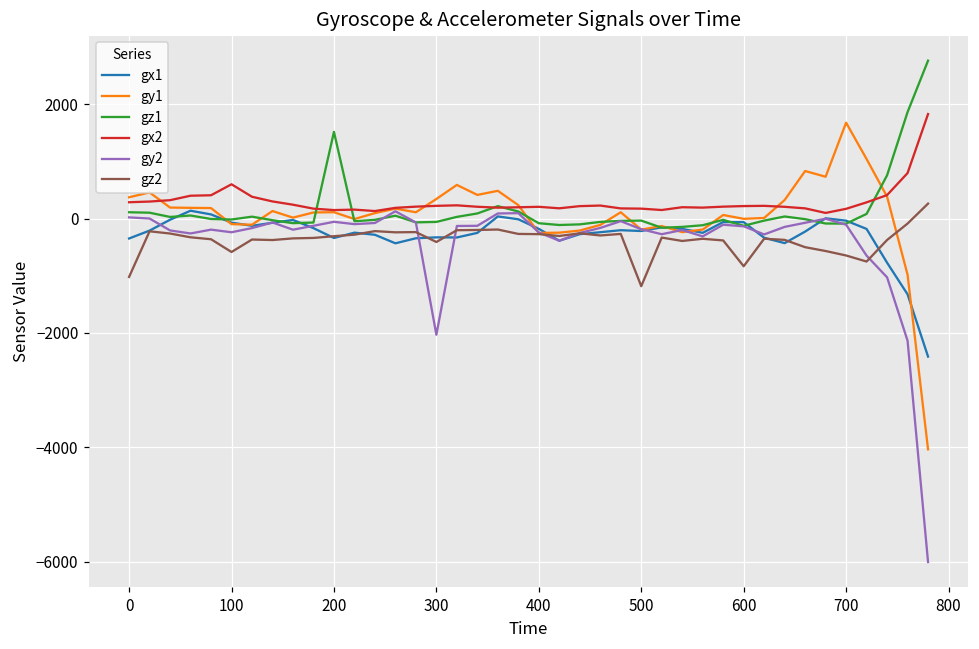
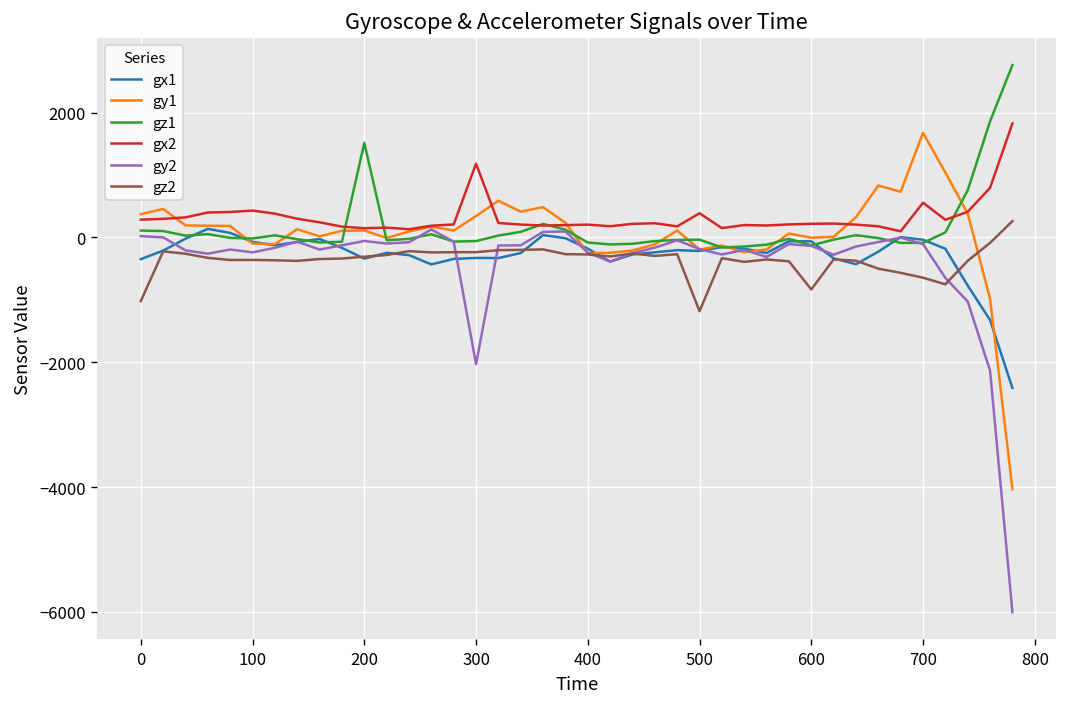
  {
    "gx1": {
      "0": -300,
      "300": -300,
      "400": -200,
      "600": -100,
      "700": 0
    },
    "gy1": {
      "0": 400,
      "300": 300,
      "600": 0,
      "700": 1700
    },
    "gz1": {
      "0": 100,
      "100": 0,
      "200": 1500,
      "300": -100,
      "400": -100,
      "500": 0
    },
    "gx2": {
      "0": 300,
-     "100": 600,
-     "300": 200,
+     "100": 400,
+     "300": 1200,
      "400": 200,
-     "500": 200,
+     "500": 400,
      "600": 200,
-     "700": 200
+     "700": 600
    },
    "gy2": {
      "0": 0,
      "100": -200,
      "200": -100,
      "300": -2000
    },
    "gz2": {
      "0": -1000,
-     "100": -600,
-     "300": -400,
+     "100": -400,
+     "300": -200,
      "500": -1200,
      "600": -800,
      "700": -600
    }
  }
